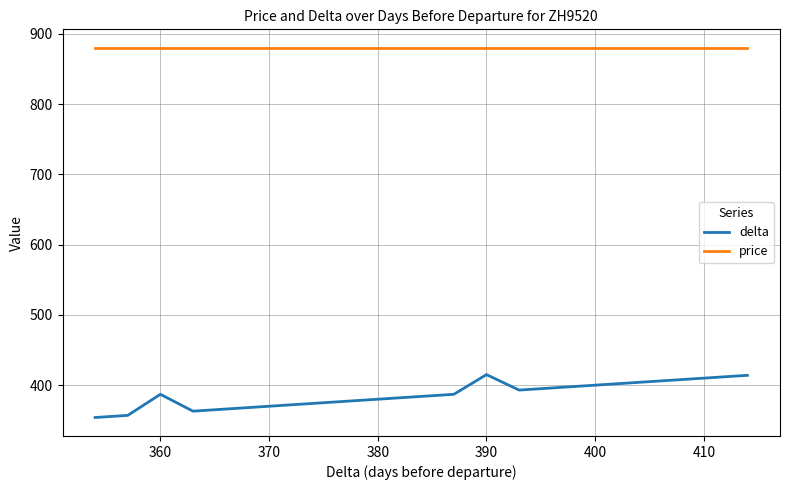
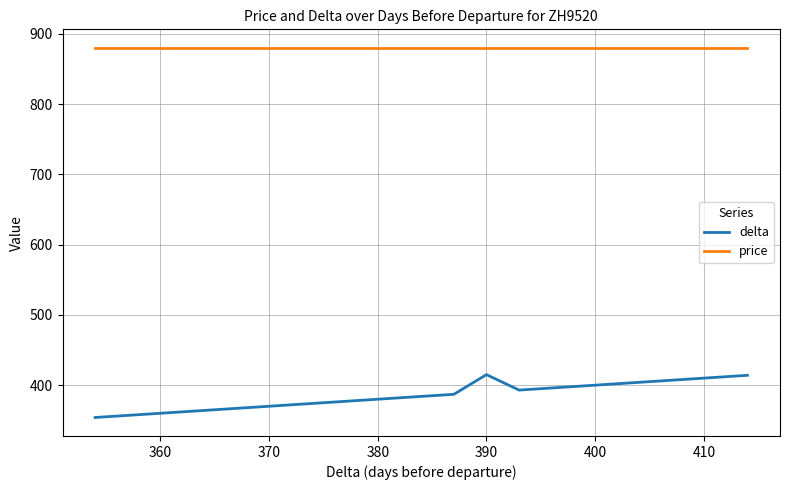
  {
    "delta": {
-     "360": 390,
+     "360": 360,
      "390": 420
    },
    "price": {
      "360": 880,
      "390": 880
    }
  }
